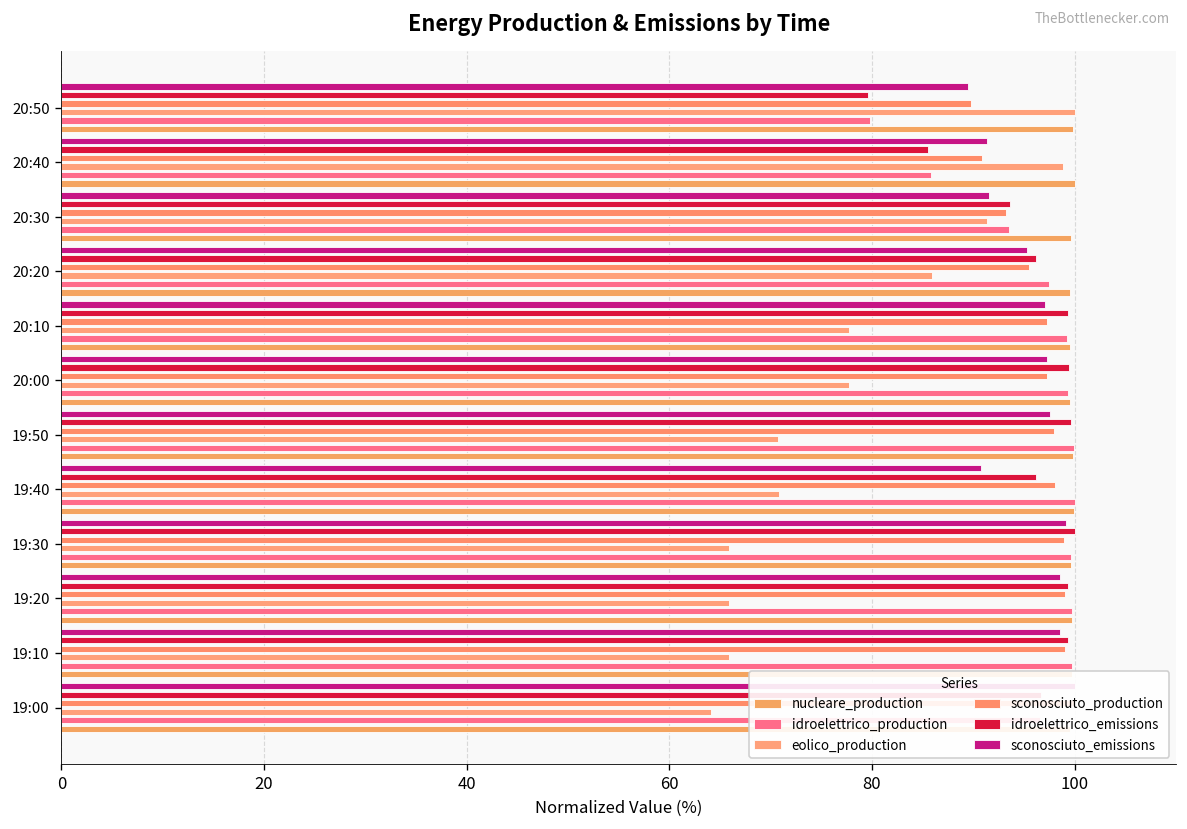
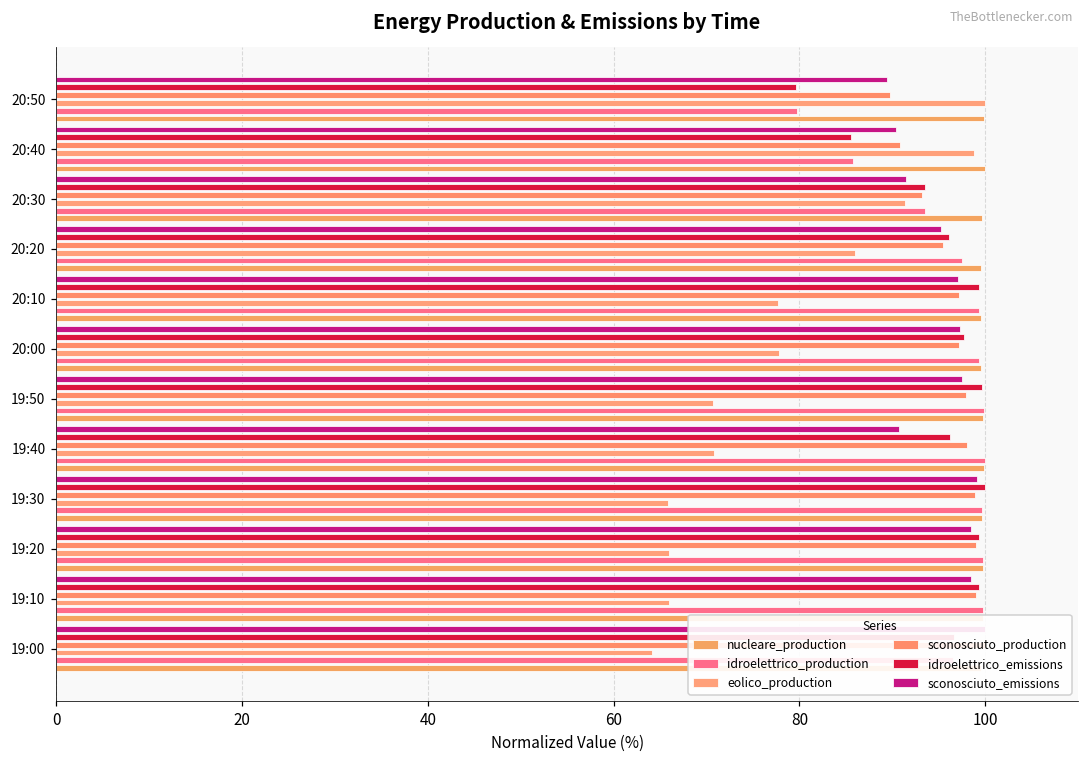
  {
    "idroelettrico_emissions": {
      "20:50": 80,
      "20:40": 86,
      "20:30": 94,
      "20:20": 96,
      "20:10": 99,
-     "20:00": 99,
+     "20:00": 98,
      "19:50": 100,
      "19:40": 96,
      "19:30": 100,
      "19:20": 99,
      "19:10": 99
    },
    "sconosciuto_emissions": {
      "20:50": 89,
-     "20:40": 91,
+     "20:40": 90,
      "20:30": 92,
      "20:20": 95,
      "20:10": 97,
      "20:00": 97,
      "19:50": 98,
      "19:40": 91,
      "19:30": 99,
      "19:20": 99,
      "19:10": 99
    }
  }
